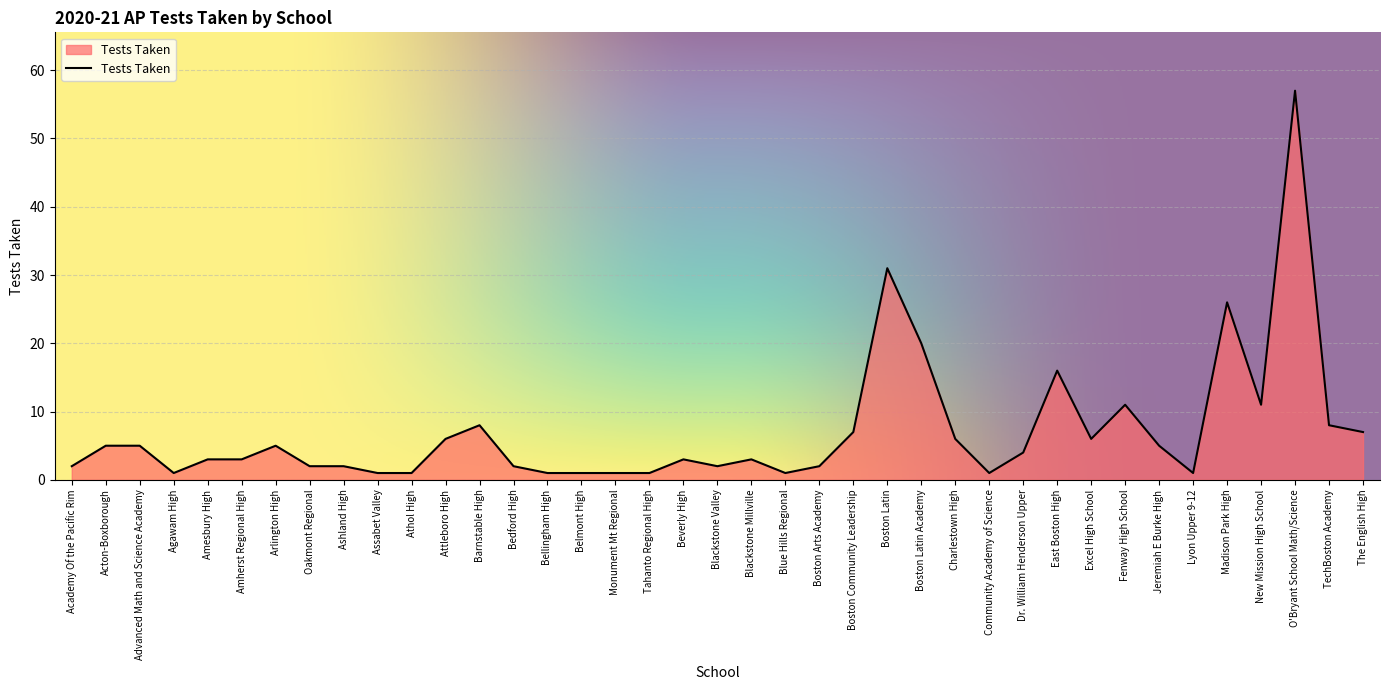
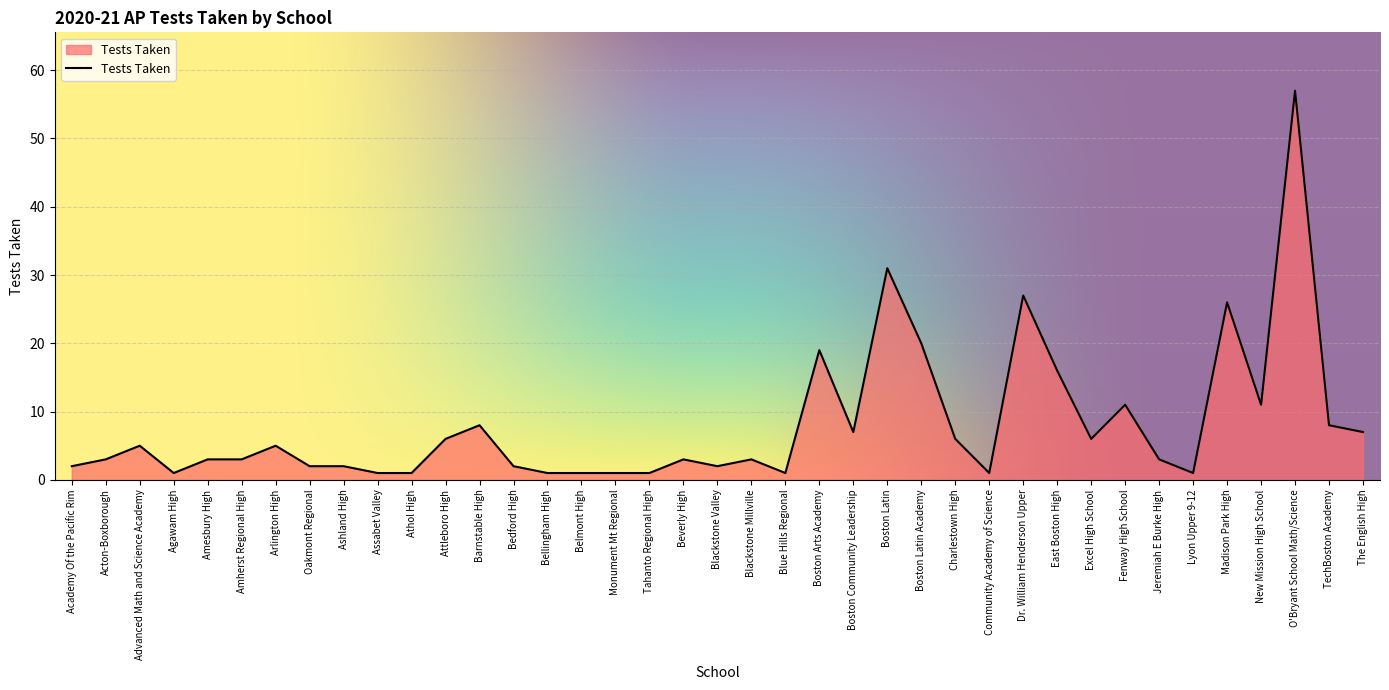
  {
    "Academy Of the Pacific Rim": 2,
-   "Acton-Boxborough": 5,
+   "Acton-Boxborough": 3,
    "Advanced Math and Science Academy": 5,
    "Agawam High": 1,
    "Amesbury High": 3,
    "Amherst Regional High": 3,
    "Arlington High": 5,
    "Oakmont Regional": 2,
    "Ashland High": 2,
    "Assabet Valley": 1,
    "Athol High": 1,
    "Attleboro High": 6,
    "Barnstable High": 8,
    "Bedford High": 2,
    "Bellingham High": 1,
    "Belmont High": 1,
    "Monument Mt Regional": 1,
    "Tahanto Regional High": 1,
    "Beverly High": 3,
    "Blackstone Valley": 2,
    "Blackstone Millville": 3,
    "Blue Hills Regional": 1,
-   "Boston Arts Academy": 2,
+   "Boston Arts Academy": 19,
    "Boston Community Leadership": 7,
    "Boston Latin": 31,
    "Boston Latin Academy": 20,
    "Charlestown High": 6,
    "Community Academy of Science": 1,
-   "Dr. William Henderson Upper": 4,
+   "Dr. William Henderson Upper": 27,
    "East Boston High": 16,
    "Excel High School": 6,
    "Fenway High School": 11,
-   "Jeremiah E Burke High": 5,
+   "Jeremiah E Burke High": 3,
    "Lyon Upper 9-12": 1,
    "Madison Park High": 26,
    "New Mission High School": 11,
    "O'Bryant School Math/Science": 57,
    "TechBoston Academy": 8,
    "The English High": 7
  }
